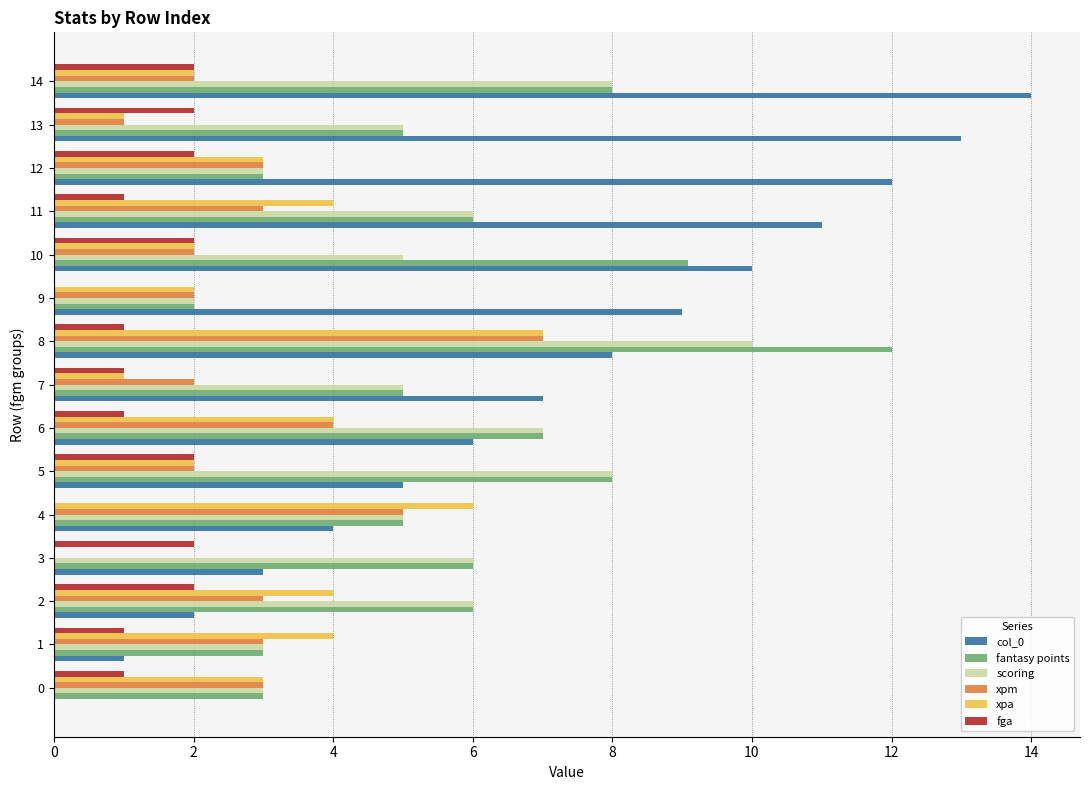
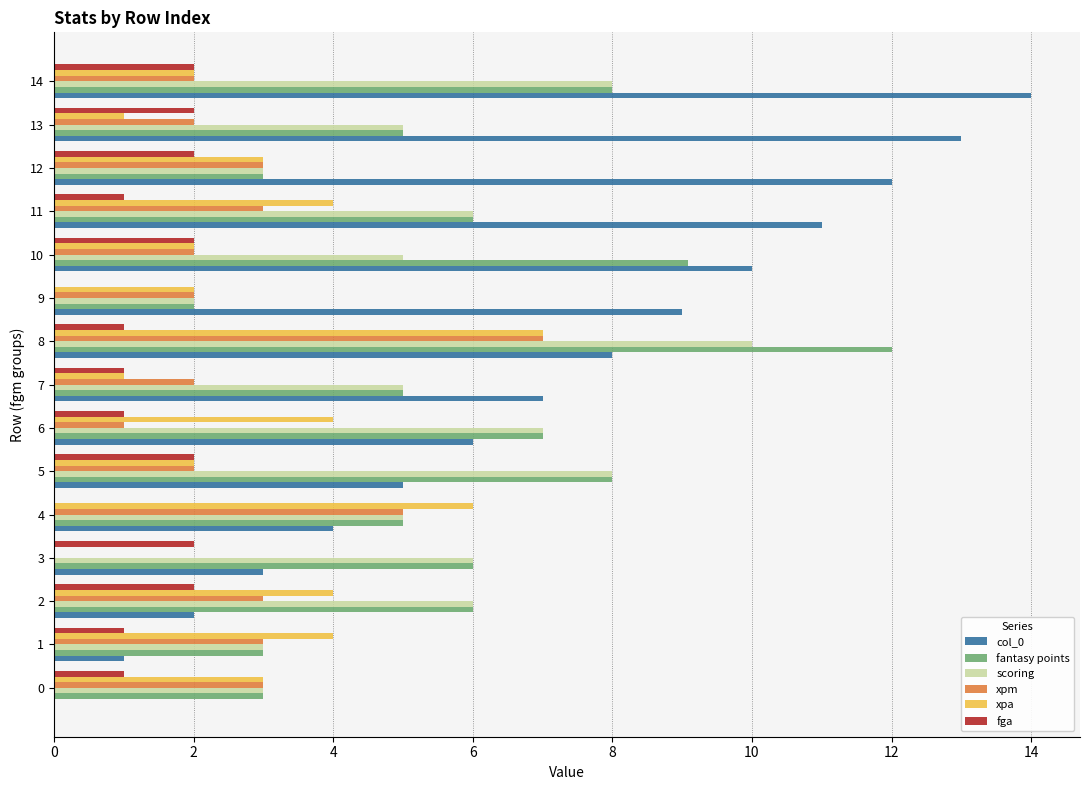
  {
    "col_0": {
      "14": 14,
      "13": 13,
      "12": 12,
      "11": 11,
      "10": 10,
      "9": 9,
      "8": 8,
      "7": 7,
      "6": 6,
      "5": 5,
      "4": 4,
      "3": 3,
      "2": 2,
      "1": 1,
      "0": 0
    },
    "fantasy points": {
      "14": 8,
      "13": 5,
      "12": 3,
      "11": 6,
      "10": 9.1,
      "9": 2,
      "8": 12,
      "7": 5,
      "6": 7,
      "5": 8,
      "4": 5,
      "3": 6,
      "2": 6,
      "1": 3,
      "0": 3
    },
    "scoring": {
      "14": 8,
      "13": 5,
      "12": 3,
      "11": 6,
      "10": 5,
      "9": 2,
      "8": 10,
      "7": 5,
      "6": 7,
      "5": 8,
      "4": 5,
      "3": 6,
      "2": 6,
      "1": 3,
      "0": 3
    },
    "xpm": {
      "14": 2,
-     "13": 1,
+     "13": 2,
      "12": 3,
      "11": 3,
      "10": 2,
      "9": 2,
      "8": 7,
      "7": 2,
-     "6": 4,
+     "6": 1,
      "5": 2,
      "4": 5,
      "3": 0,
      "2": 3,
      "1": 3,
      "0": 3
    },
    "xpa": {
      "14": 2,
      "13": 1,
      "12": 3,
      "11": 4,
      "10": 2,
      "9": 2,
      "8": 7,
      "7": 1,
      "6": 4,
      "5": 2,
      "4": 6,
      "3": 0,
      "2": 4,
      "1": 4,
      "0": 3
    },
    "fga": {
      "14": 2,
      "13": 2,
      "12": 2,
      "11": 1,
      "10": 2,
      "9": 0,
      "8": 1,
      "7": 1,
      "6": 1,
      "5": 2,
      "4": 0,
      "3": 2,
      "2": 2,
      "1": 1,
      "0": 1
    }
  }
